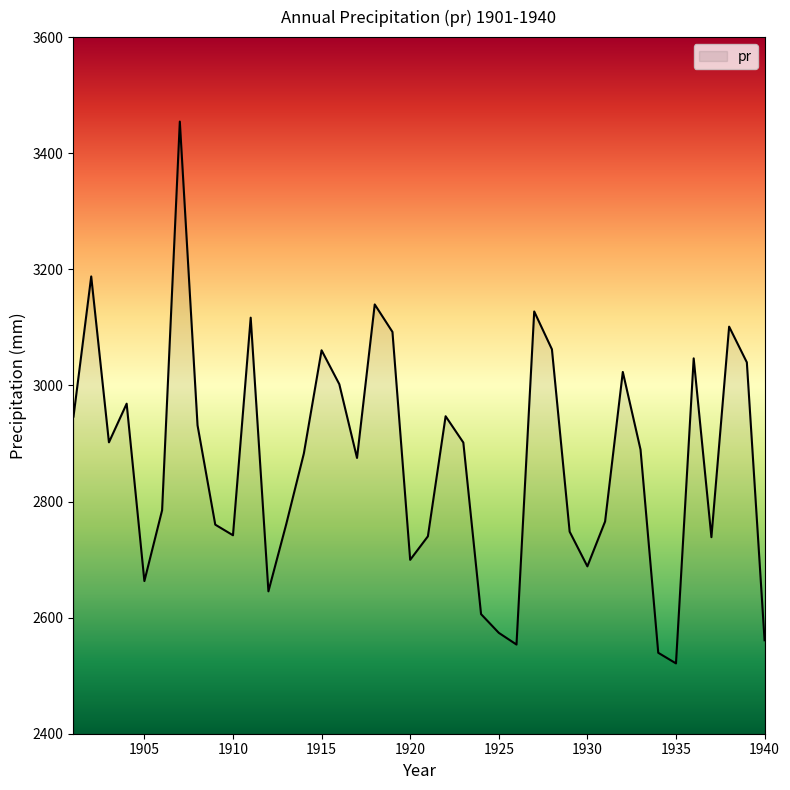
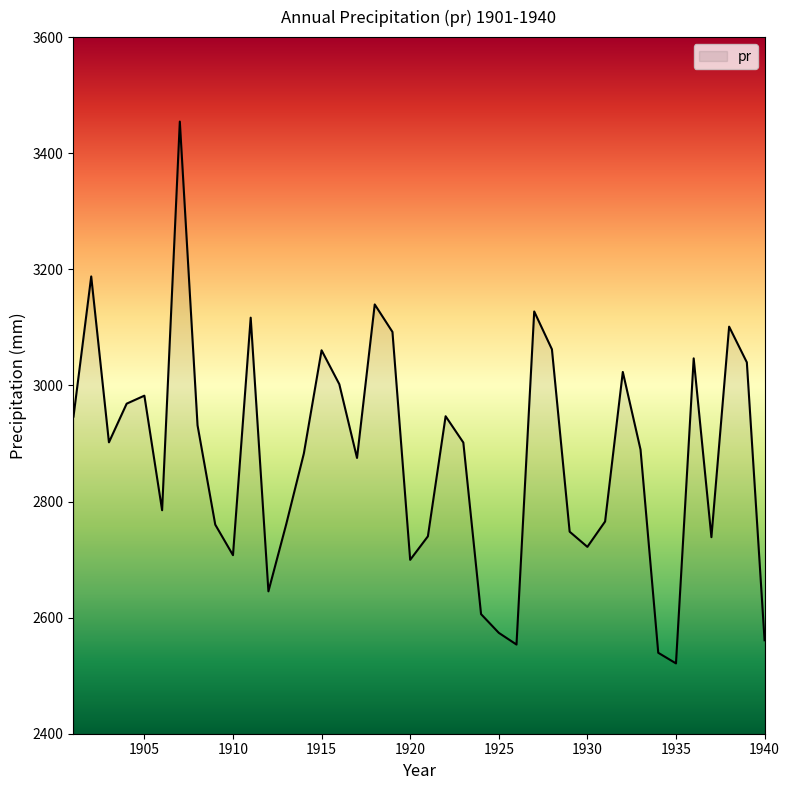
  {
-   "1905": 2660,
-   "1910": 2740,
+   "1905": 2980,
+   "1910": 2710,
    "1915": 3060,
    "1920": 2700,
    "1925": 2570,
-   "1930": 2690,
+   "1930": 2720,
    "1935": 2520,
    "1940": 2560
  }
